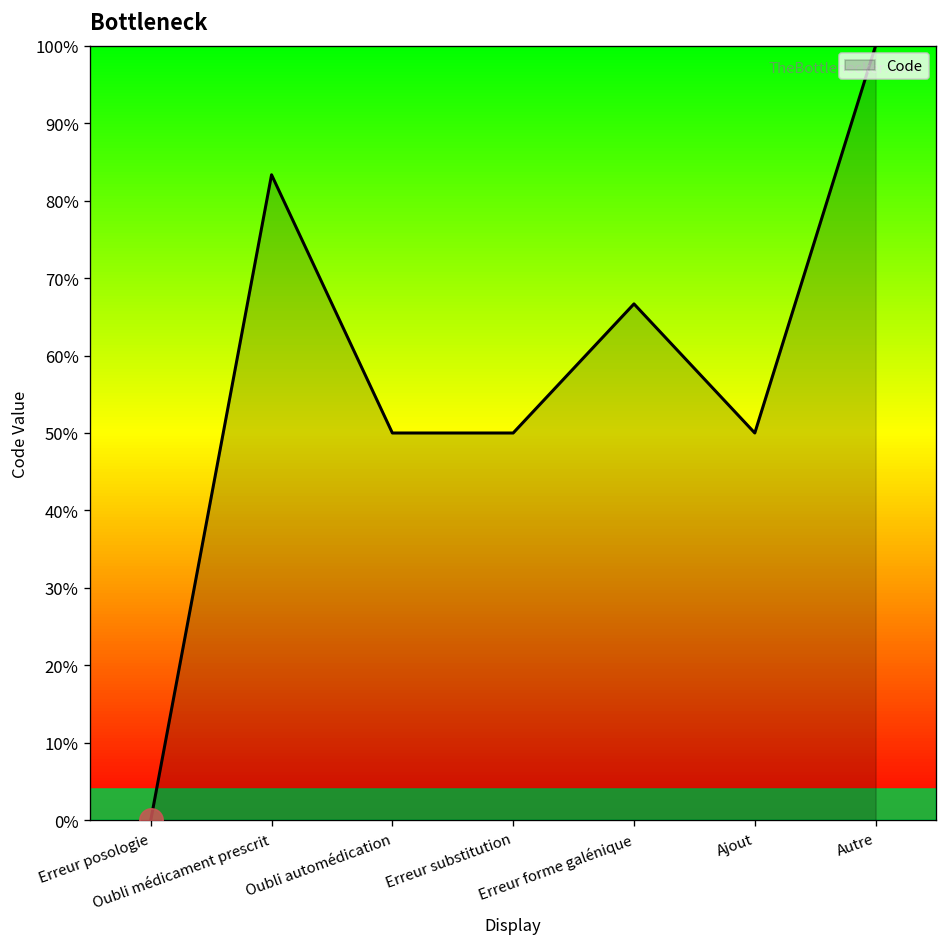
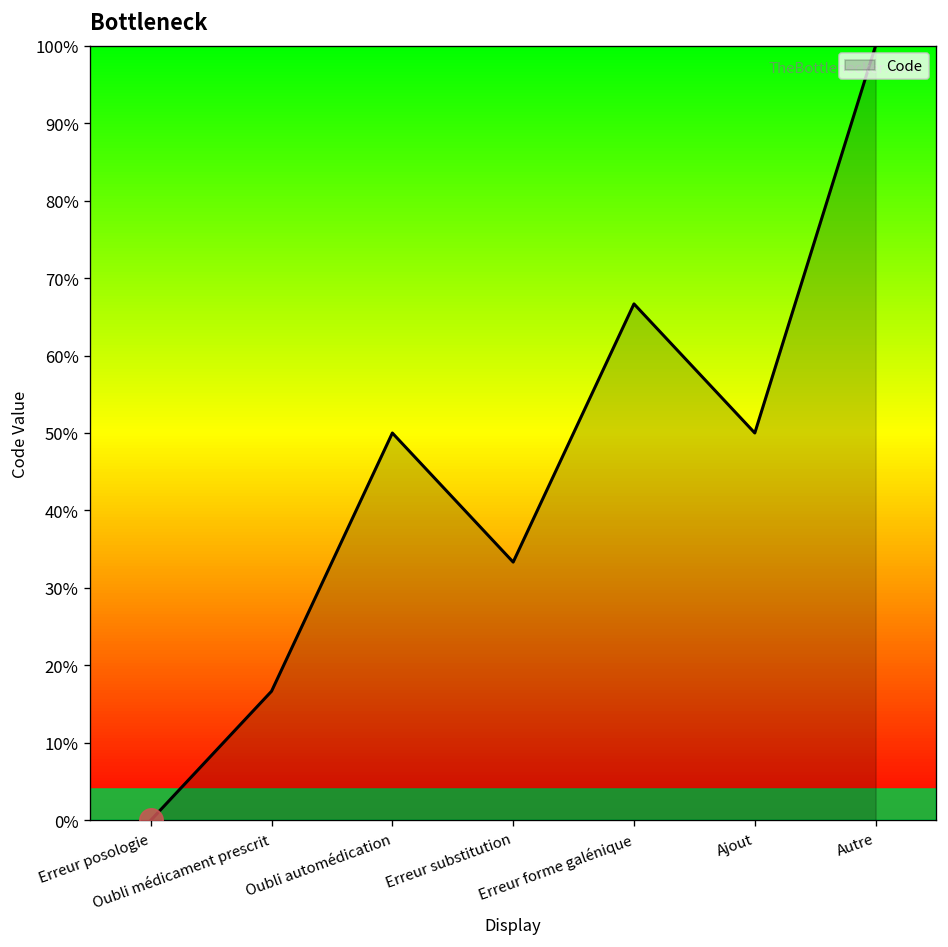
  {
    "Code": {
-     "Oubli médicament prescrit": "83%",
+     "Oubli médicament prescrit": "17%",
      "Oubli automédication": "50%",
-     "Erreur substitution": "50%",
+     "Erreur substitution": "33%",
      "Erreur forme galénique": "67%",
      "Ajout": "50%",
      "Autre": "100%"
    }
  }
